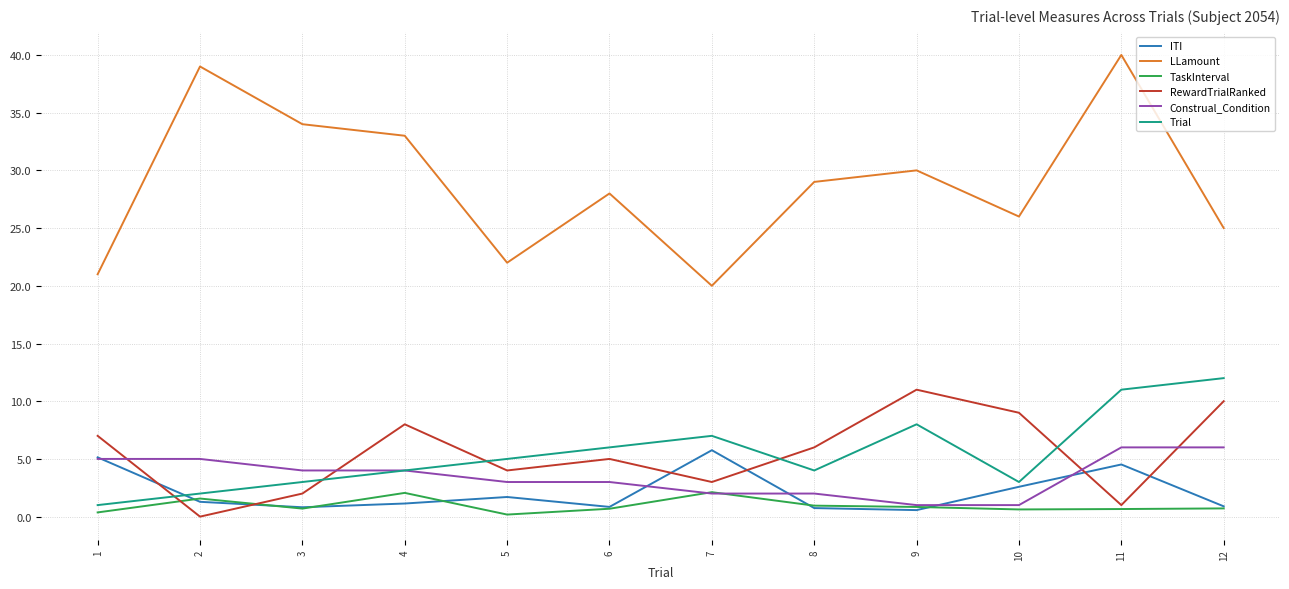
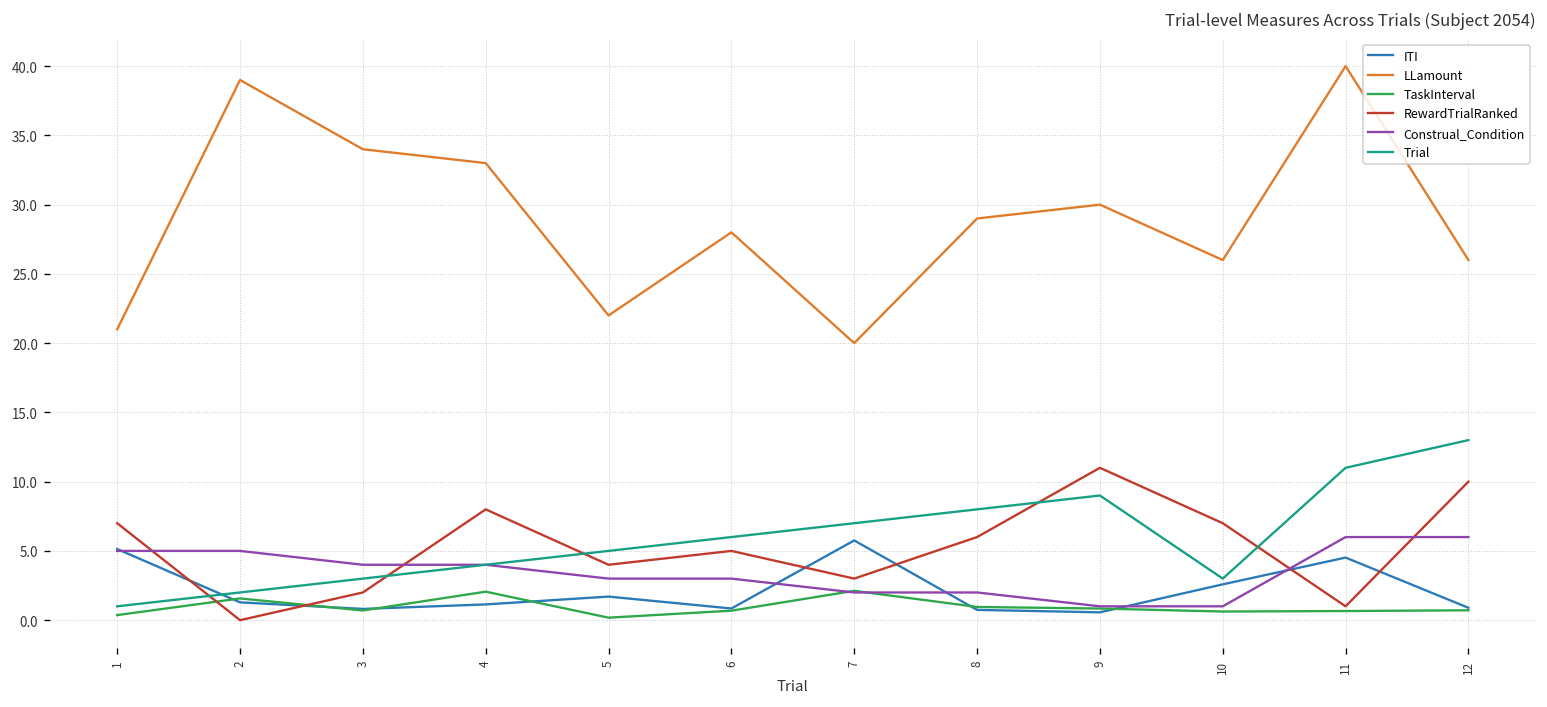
  {
    "ITI": {
      "2": 1.3,
      "4": 1,
      "5": 1.7,
      "7": 5.8,
      "9": 0.6,
      "10": 2.6,
      "11": 4.5
    },
    "LLamount": {
      "1": 21,
      "2": 39,
      "3": 34,
      "4": 33,
      "5": 22,
      "6": 28,
      "7": 20,
      "8": 29,
      "9": 30,
      "10": 26,
      "11": 40,
-     "12": 25
+     "12": 26
    },
    "TaskInterval": {
      "1": 0.4,
      "2": 1.6,
      "4": 2,
      "5": 0,
      "10": 0.6,
      "11": 0.7
    },
    "RewardTrialRanked": {
      "1": 7,
      "2": 0,
      "3": 2,
      "4": 8,
      "5": 4,
      "6": 5,
      "7": 3,
      "8": 6,
      "9": 11,
-     "10": 9,
+     "10": 7,
      "11": 1,
      "12": 10
    },
    "Construal_Condition": {
      "2": 5,
      "3": 4,
      "5": 3,
      "6": 3,
      "8": 2,
      "10": 1,
      "11": 6,
      "12": 6
    },
    "Trial": {
      "1": 1,
      "2": 2,
      "3": 3,
      "5": 5,
      "6": 6,
      "7": 7,
-     "8": 4,
-     "9": 8,
+     "8": 8,
+     "9": 9,
      "10": 3,
      "11": 11,
-     "12": 12
+     "12": 13
    }
  }
